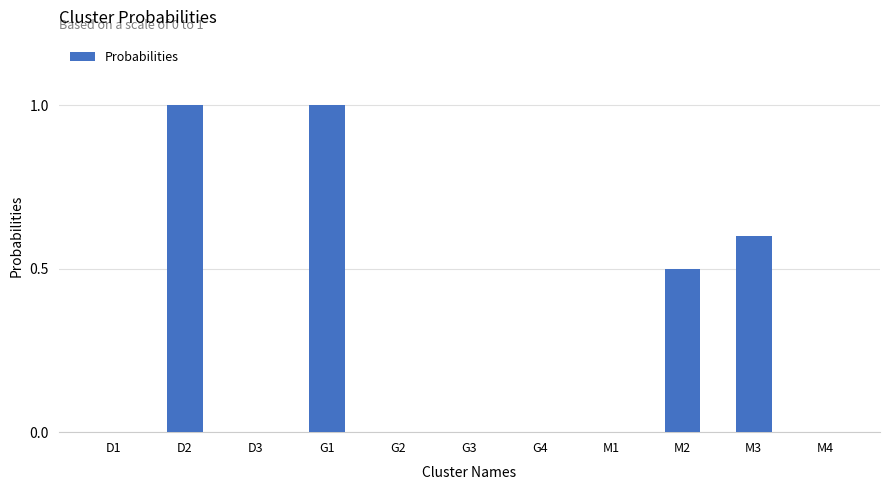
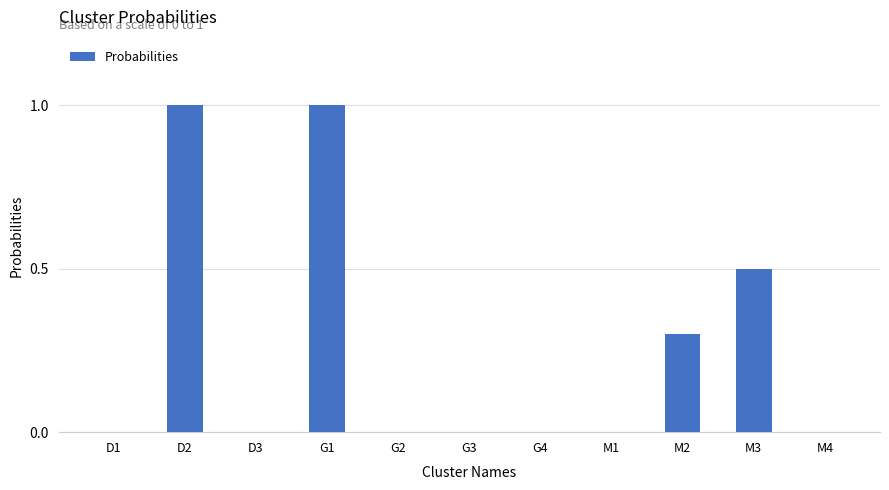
  {
    "D1": 0.0,
    "D2": 1.0,
    "D3": 0.0,
    "G1": 1.0,
    "G2": 0.0,
    "G3": 0.0,
    "G4": 0.0,
    "M1": 0.0,
-   "M2": 0.5,
-   "M3": 0.6,
+   "M2": 0.3,
+   "M3": 0.5,
    "M4": 0.0
  }
